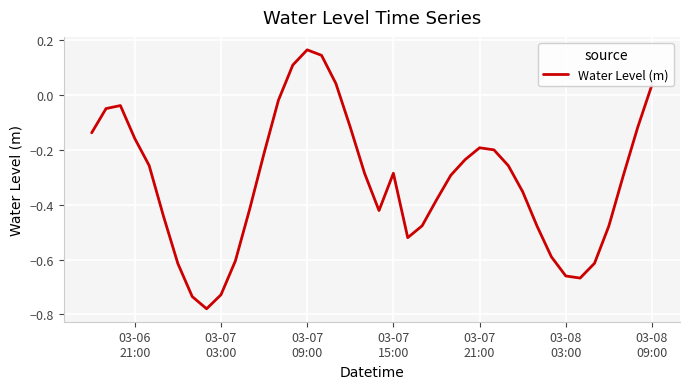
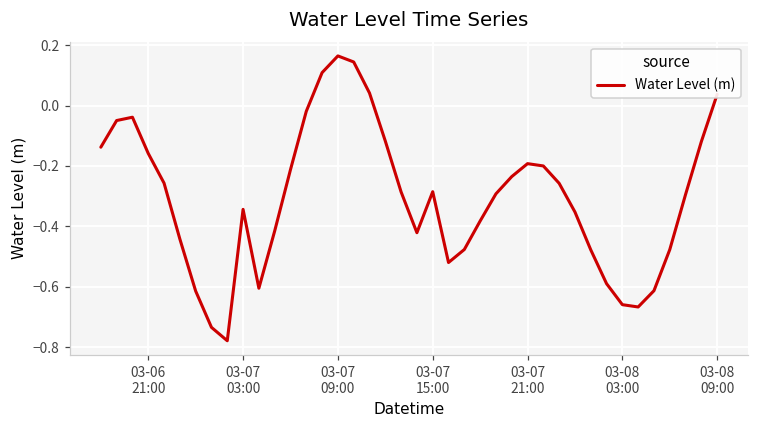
  {
    "03-06 21:00": -0.16,
-   "03-07 03:00": -0.73,
+   "03-07 03:00": -0.34,
    "03-07 09:00": 0.16,
    "03-07 15:00": -0.29,
    "03-07 21:00": -0.19,
    "03-08 03:00": -0.66
  }
